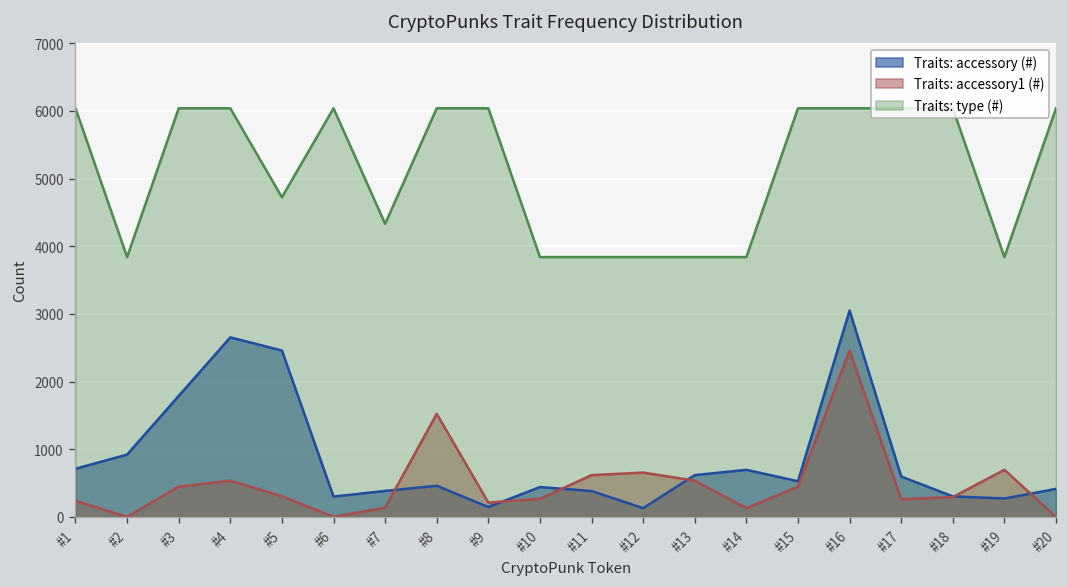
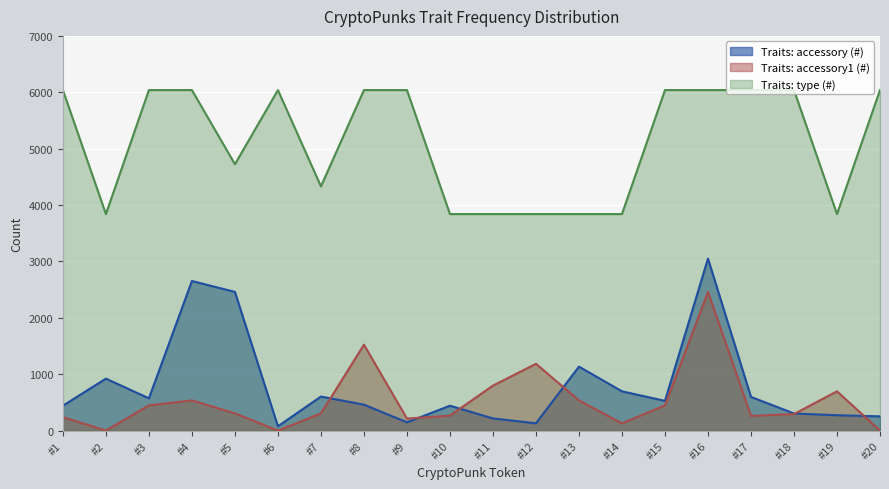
  {
    "Traits: accessory (#)": {
-     "#1": 700,
+     "#1": 400,
      "#2": 900,
-     "#3": 1800,
+     "#3": 600,
      "#4": 2700,
      "#5": 2500,
-     "#6": 300,
-     "#7": 400,
+     "#6": 100,
+     "#7": 600,
      "#8": 500,
      "#9": 100,
      "#10": 400,
-     "#11": 400,
+     "#11": 200,
      "#12": 100,
-     "#13": 600,
+     "#13": 1100,
      "#14": 700,
      "#15": 500,
      "#16": 3100,
      "#17": 600,
      "#19": 300,
-     "#20": 400
+     "#20": 300
    },
    "Traits: accessory1 (#)": {
      "#1": 200,
      "#2": 0,
      "#3": 400,
      "#4": 500,
      "#5": 300,
      "#6": 0,
-     "#7": 100,
+     "#7": 300,
      "#8": 1500,
      "#9": 200,
      "#10": 300,
-     "#11": 600,
-     "#12": 700,
+     "#11": 800,
+     "#12": 1200,
      "#13": 500,
      "#14": 100,
      "#15": 400,
      "#16": 2500,
      "#17": 300,
      "#19": 700,
      "#20": 0
    },
    "Traits: type (#)": {
      "#1": 6000,
      "#2": 3800,
      "#3": 6000,
      "#4": 6000,
      "#5": 4700,
      "#6": 6000,
      "#7": 4300,
      "#8": 6000,
      "#9": 6000,
      "#10": 3800,
      "#11": 3800,
      "#12": 3800,
      "#13": 3800,
      "#14": 3800,
      "#15": 6000,
      "#16": 6000,
      "#19": 3800,
      "#20": 6000
    }
  }
